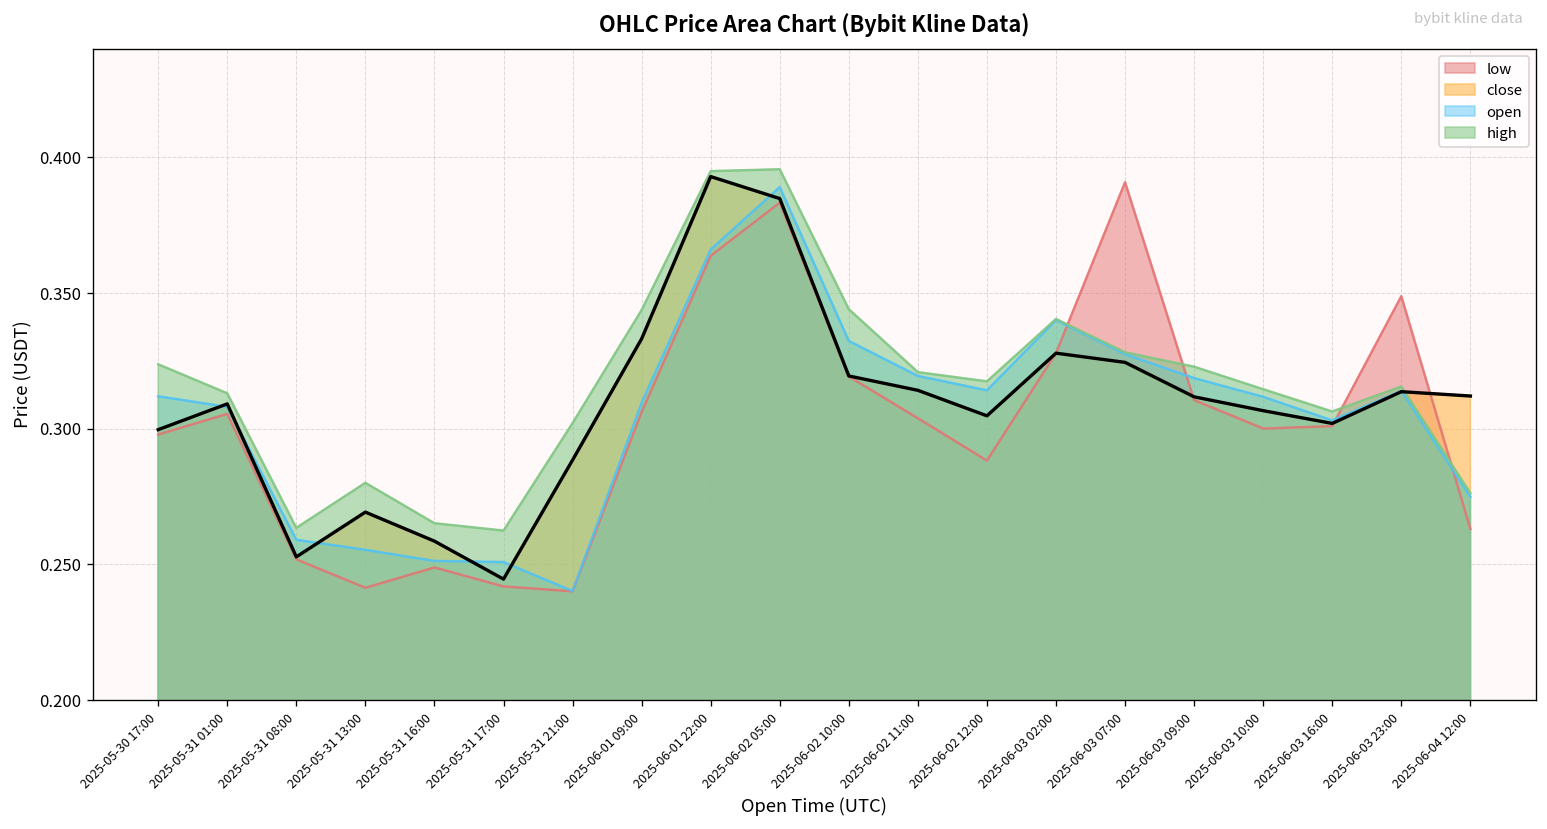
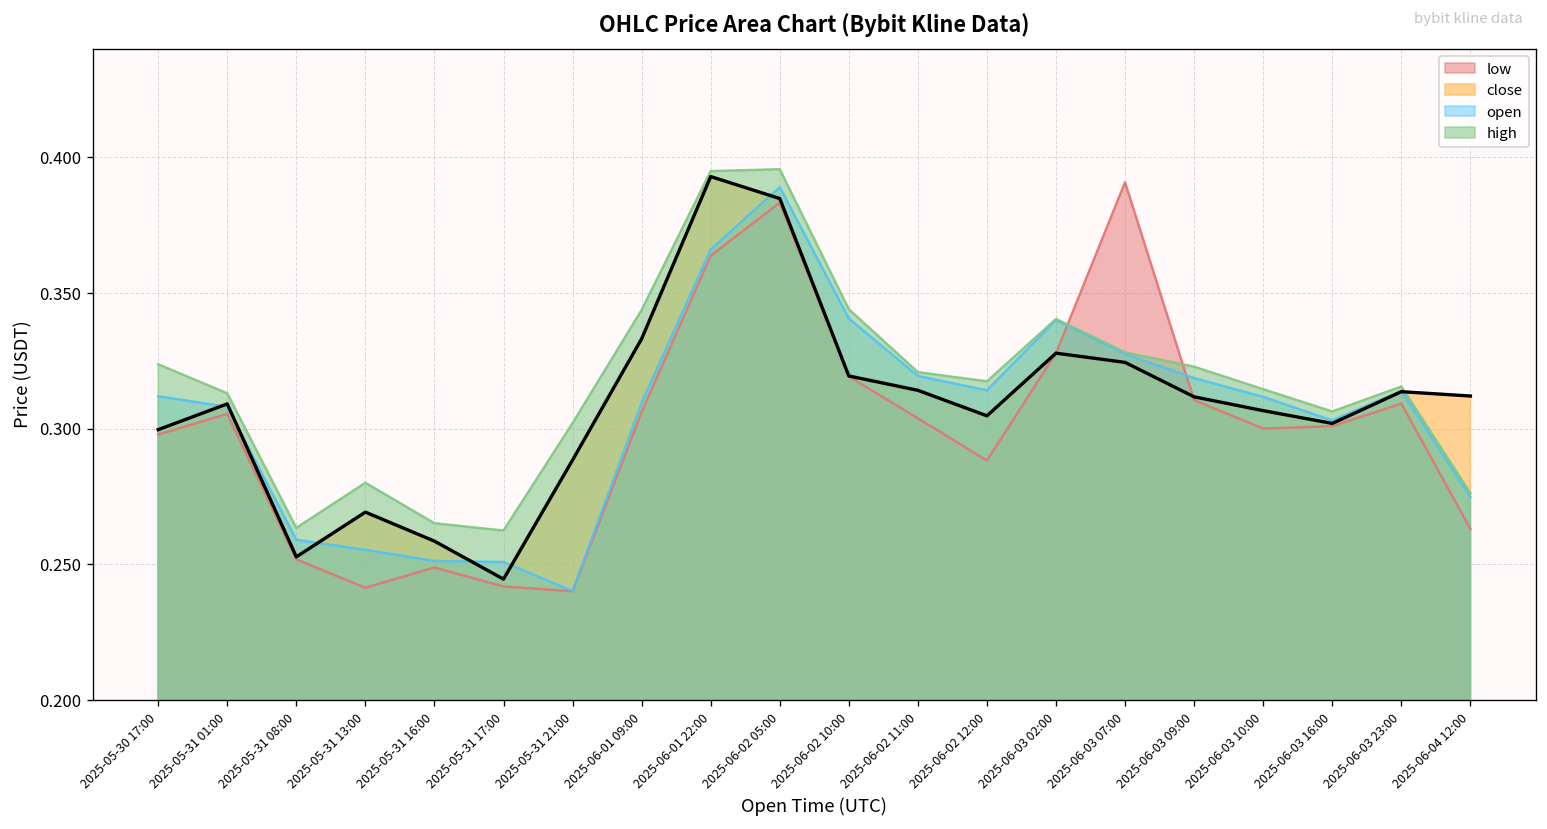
  {
    "low": {
      "2025-05-30 17:00": 0.298,
      "2025-05-31 01:00": 0.305,
      "2025-05-31 13:00": 0.241,
      "2025-05-31 16:00": 0.249,
      "2025-05-31 17:00": 0.242,
      "2025-06-01 09:00": 0.306,
      "2025-06-01 22:00": 0.364,
      "2025-06-02 05:00": 0.383,
      "2025-06-02 11:00": 0.304,
      "2025-06-02 12:00": 0.288,
      "2025-06-03 07:00": 0.391,
      "2025-06-03 09:00": 0.311,
      "2025-06-03 10:00": 0.300,
-     "2025-06-03 23:00": 0.349,
+     "2025-06-03 23:00": 0.309,
      "2025-06-04 12:00": 0.263
    },
    "close": {
      "2025-05-30 17:00": 0.300,
      "2025-05-31 13:00": 0.269,
      "2025-05-31 16:00": 0.259,
      "2025-05-31 17:00": 0.245,
      "2025-05-31 21:00": 0.288,
      "2025-06-01 09:00": 0.333,
      "2025-06-01 22:00": 0.393,
      "2025-06-02 05:00": 0.385,
      "2025-06-02 11:00": 0.314,
      "2025-06-02 12:00": 0.305,
      "2025-06-03 07:00": 0.324,
      "2025-06-03 09:00": 0.312,
      "2025-06-03 10:00": 0.307,
      "2025-06-04 12:00": 0.312
    },
    "open": {
      "2025-05-30 17:00": 0.312,
      "2025-05-31 08:00": 0.259,
      "2025-05-31 13:00": 0.255,
      "2025-05-31 16:00": 0.251,
      "2025-05-31 17:00": 0.251,
      "2025-06-01 09:00": 0.310,
      "2025-06-01 22:00": 0.366,
      "2025-06-02 05:00": 0.389,
-     "2025-06-02 10:00": 0.332,
+     "2025-06-02 10:00": 0.341,
      "2025-06-02 11:00": 0.319,
      "2025-06-02 12:00": 0.314,
      "2025-06-03 09:00": 0.319,
      "2025-06-03 10:00": 0.312,
      "2025-06-04 12:00": 0.275
    },
    "high": {
      "2025-05-30 17:00": 0.324,
      "2025-05-31 01:00": 0.313,
      "2025-05-31 08:00": 0.263,
      "2025-05-31 13:00": 0.280,
      "2025-05-31 16:00": 0.265,
      "2025-05-31 17:00": 0.262,
      "2025-05-31 21:00": 0.302,
      "2025-06-01 09:00": 0.344,
      "2025-06-01 22:00": 0.395,
      "2025-06-02 05:00": 0.396,
      "2025-06-02 10:00": 0.344,
      "2025-06-02 11:00": 0.321,
      "2025-06-02 12:00": 0.317,
      "2025-06-03 09:00": 0.323,
      "2025-06-03 10:00": 0.315,
      "2025-06-03 16:00": 0.306,
      "2025-06-03 23:00": 0.316,
      "2025-06-04 12:00": 0.276
    }
  }
